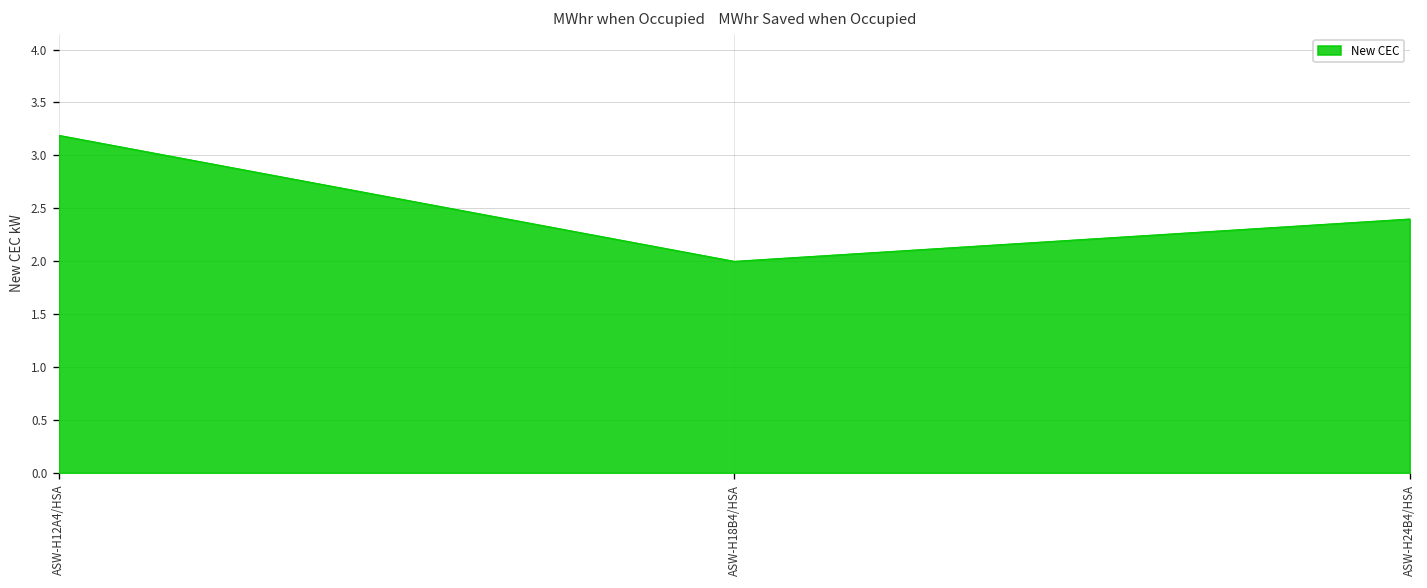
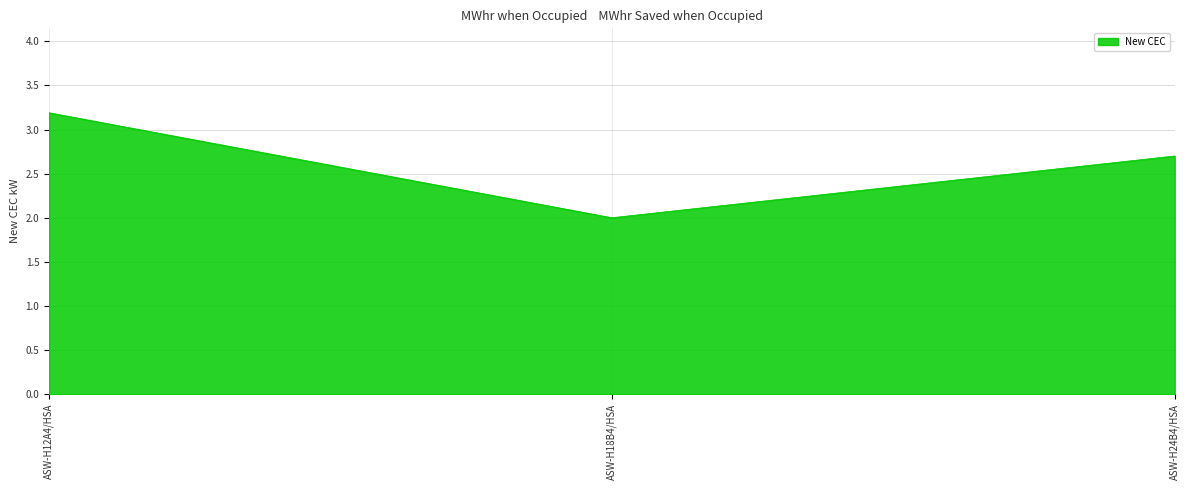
  {
    "ASW-H12A4/HSA": 3.2,
    "ASW-H18B4/HSA": 2.0,
-   "ASW-H24B4/HSA": 2.4
+   "ASW-H24B4/HSA": 2.7
  }
